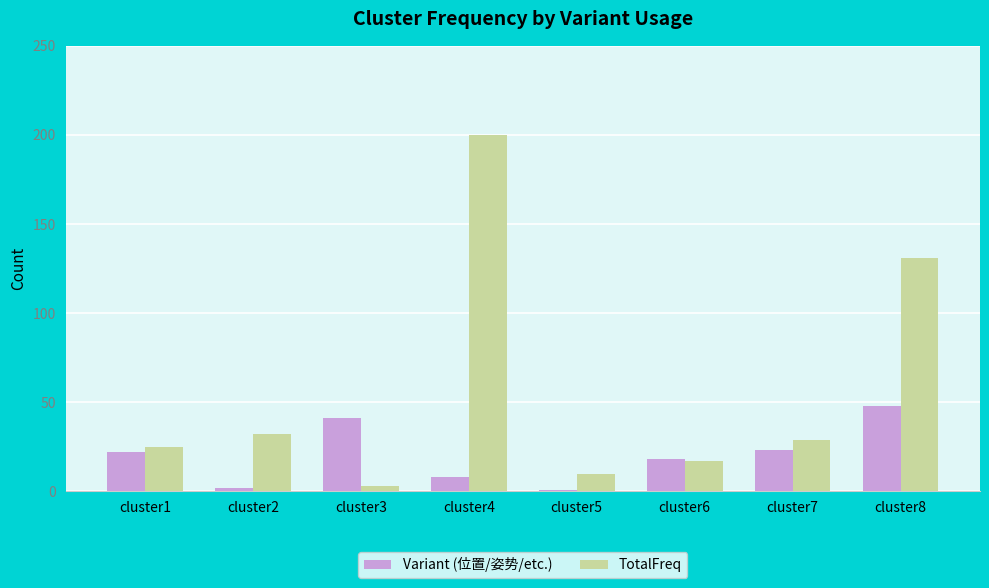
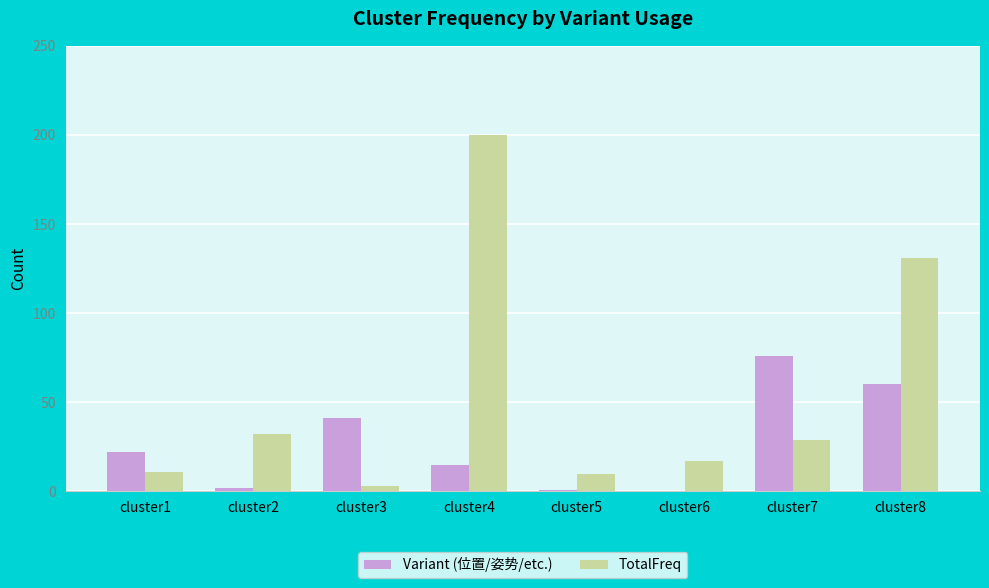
  {
    "Variant (位置/姿势/etc.)": {
      "cluster1": 22,
      "cluster2": 2,
      "cluster3": 41,
-     "cluster4": 8,
-     "cluster6": 18,
-     "cluster7": 23,
-     "cluster8": 48
+     "cluster4": 15,
+     "cluster6": 0,
+     "cluster7": 76,
+     "cluster8": 60
    },
    "TotalFreq": {
-     "cluster1": 25,
+     "cluster1": 11,
      "cluster2": 32,
      "cluster3": 3,
      "cluster4": 200,
      "cluster5": 10,
      "cluster6": 17,
      "cluster7": 29,
      "cluster8": 131
    }
  }
